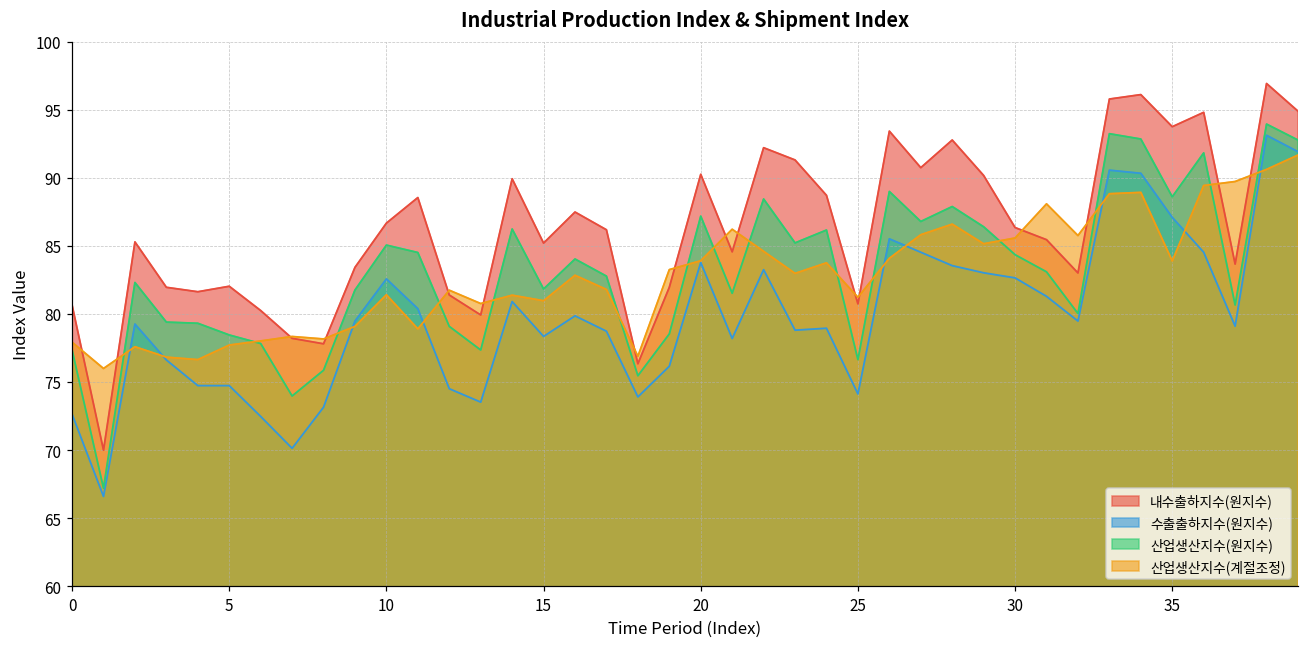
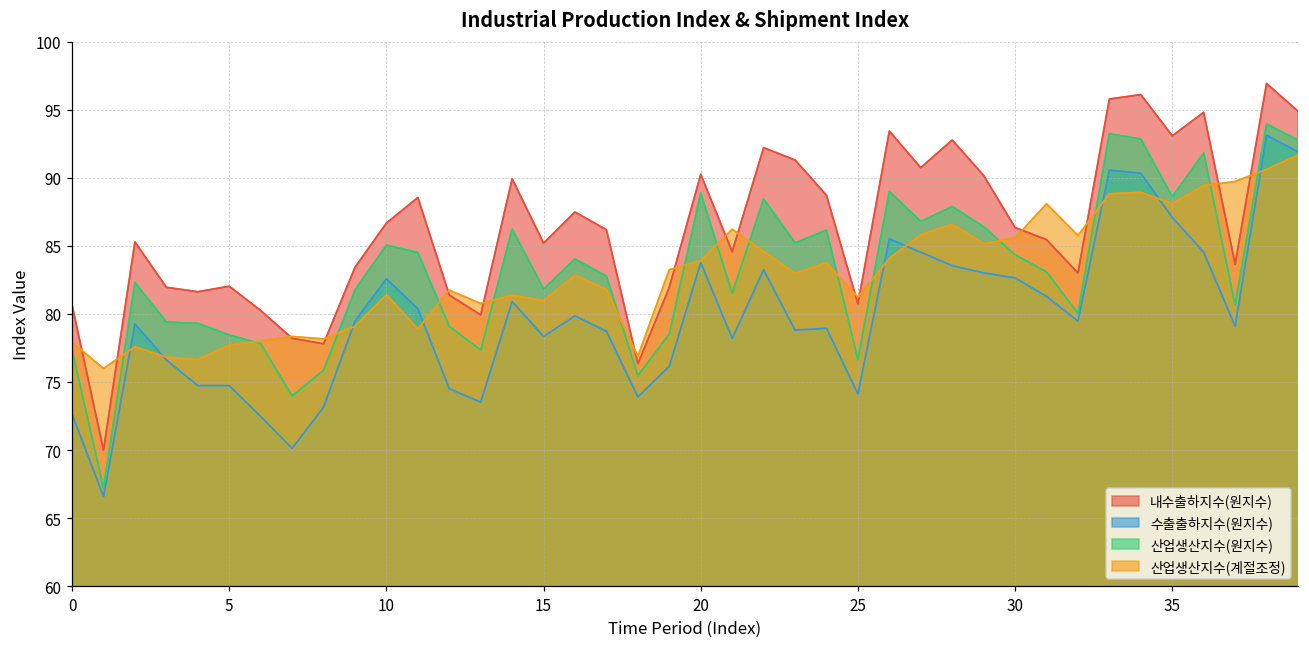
  {
    "내수출하지수(원지수)": {
      "0": 80.7,
      "5": 82.0,
      "10": 86.7,
      "15": 85.2,
      "20": 90.3,
      "25": 80.7,
      "30": 86.3,
-     "35": 93.8
+     "35": 93.1
    },
    "수출출하지수(원지수)": {
      "0": 72.6,
      "5": 74.7,
      "10": 82.6,
      "15": 78.3,
      "25": 74.1,
      "30": 82.6,
      "35": 87.1
    },
    "산업생산지수(원지수)": {
      "0": 77.4,
      "5": 78.5,
      "10": 85.1,
      "15": 81.8,
-     "20": 87.2,
+     "20": 88.9,
      "25": 76.6,
      "30": 84.4,
      "35": 88.6
    },
    "산업생산지수(계절조정)": {
      "0": 77.9,
      "5": 77.7,
      "10": 81.4,
      "15": 81.0,
      "25": 81.2,
      "30": 85.6,
-     "35": 83.9
+     "35": 88.1
    }
  }
